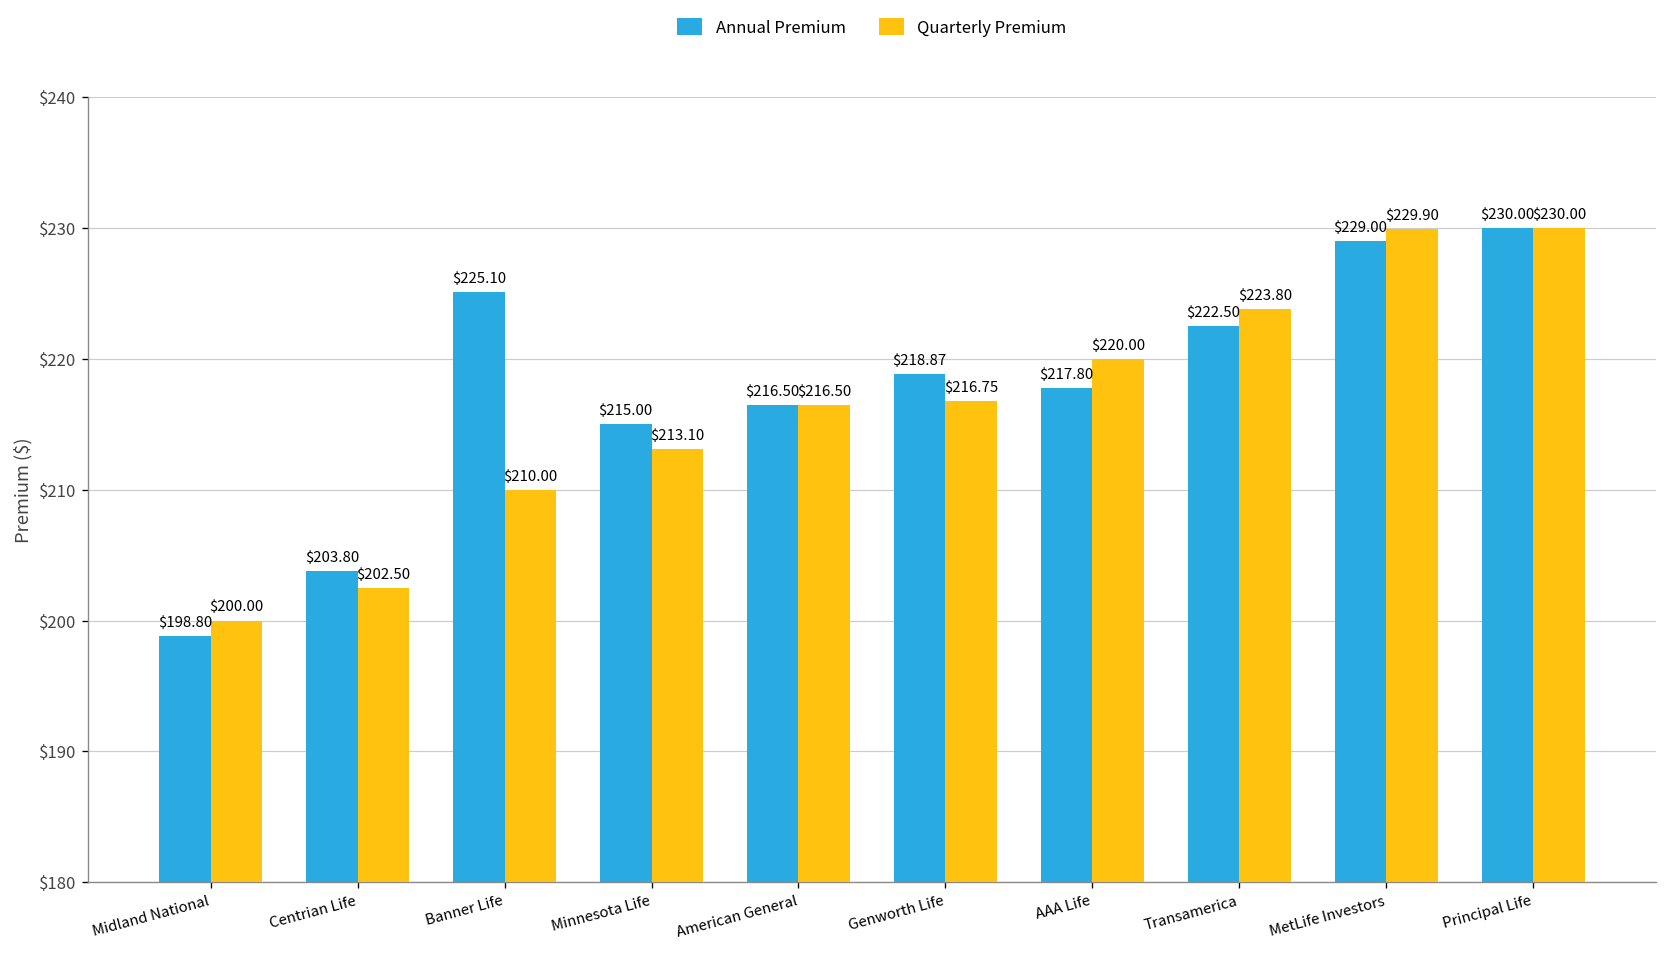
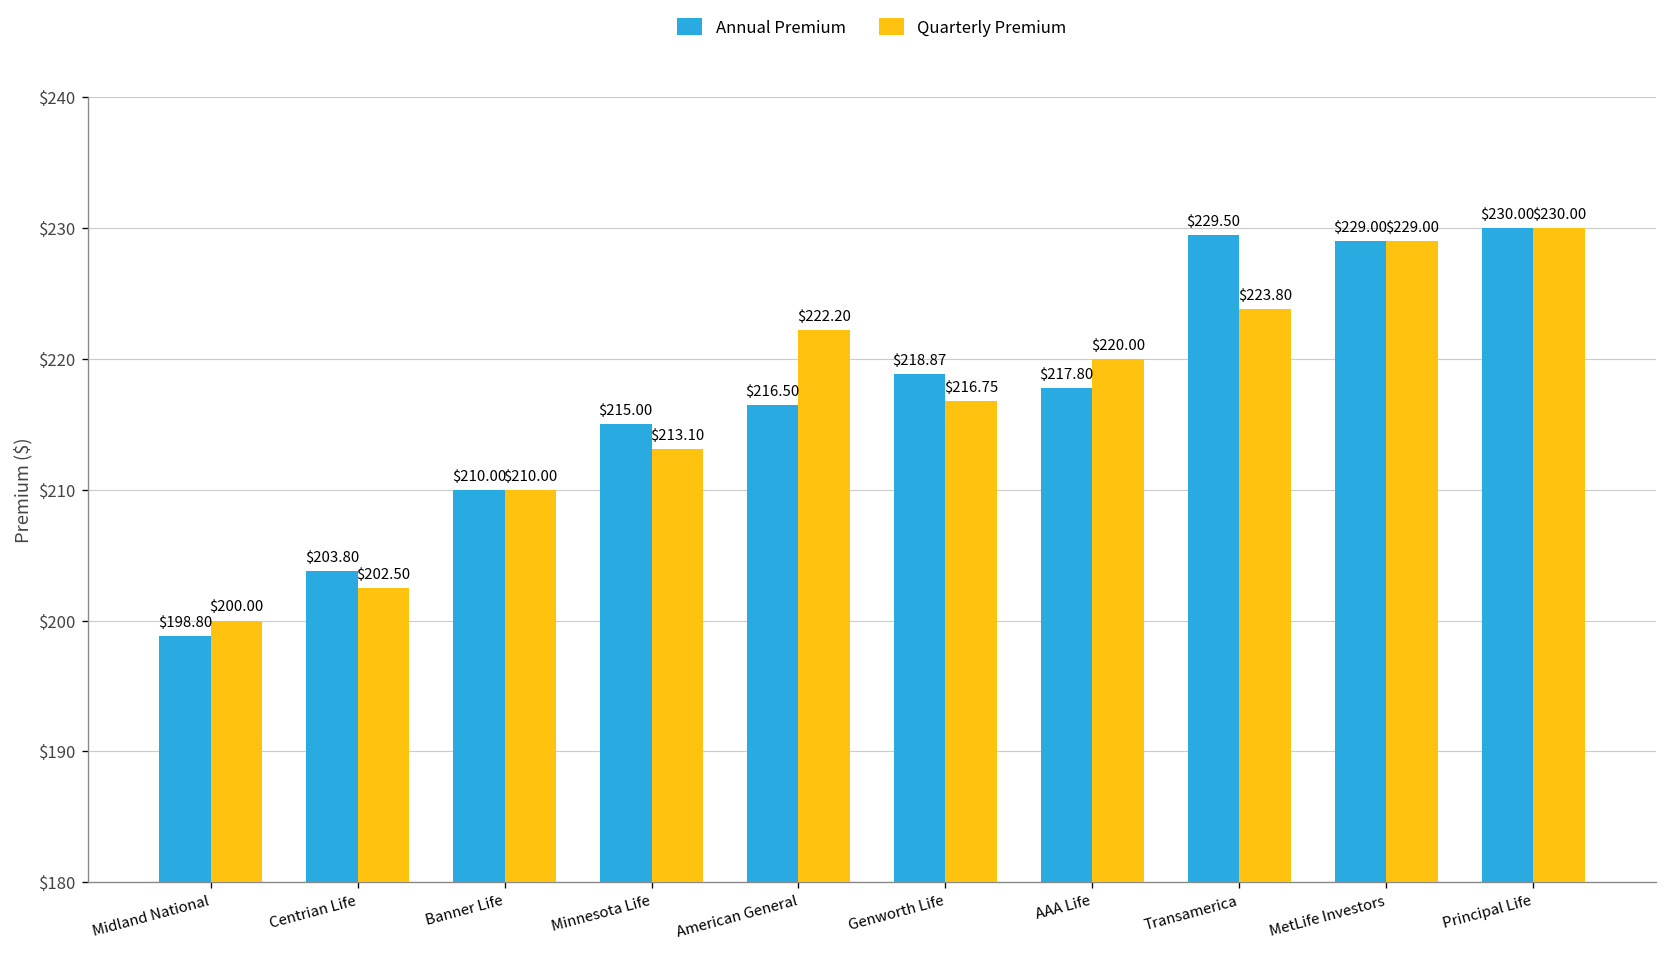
  {
    "Annual Premium": {
      "Midland National": "$198.80",
      "Centrian Life": "$203.80",
-     "Banner Life": "$225.10",
+     "Banner Life": "$210.00",
      "Minnesota Life": "$215.00",
      "American General": "$216.50",
      "Genworth Life": "$218.87",
      "AAA Life": "$217.80",
-     "Transamerica": "$222.50",
+     "Transamerica": "$229.50",
      "MetLife Investors": "$229.00",
      "Principal Life": "$230.00"
    },
    "Quarterly Premium": {
      "Midland National": "$200.00",
      "Centrian Life": "$202.50",
      "Banner Life": "$210.00",
      "Minnesota Life": "$213.10",
-     "American General": "$216.50",
+     "American General": "$222.20",
      "Genworth Life": "$216.75",
      "AAA Life": "$220.00",
      "Transamerica": "$223.80",
-     "MetLife Investors": "$229.90",
+     "MetLife Investors": "$229.00",
      "Principal Life": "$230.00"
    }
  }
